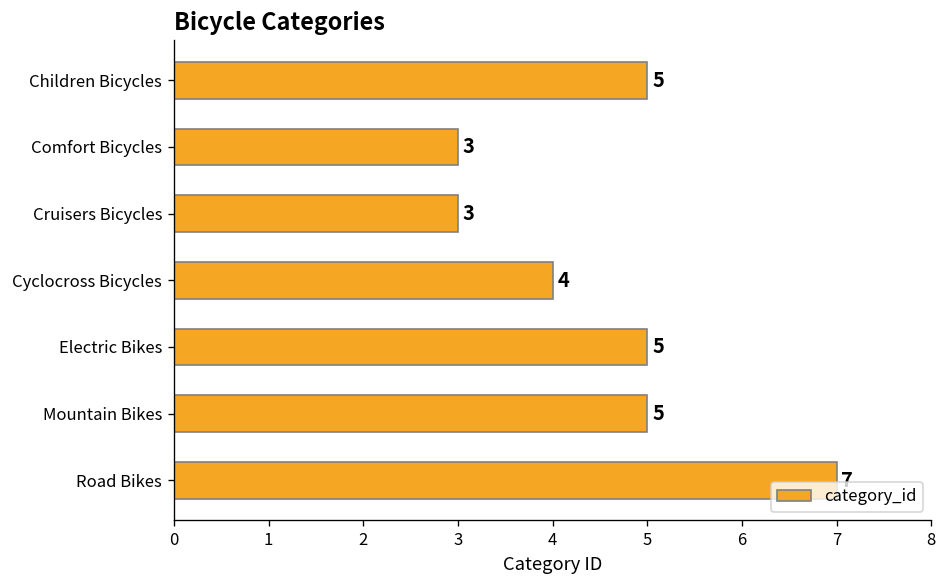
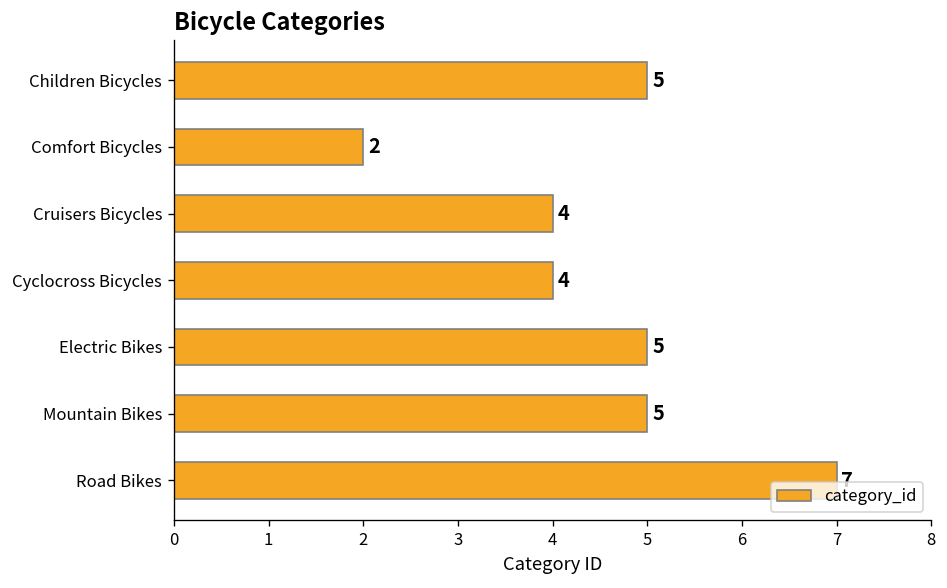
  {
    "Children Bicycles": 5,
-   "Comfort Bicycles": 3,
-   "Cruisers Bicycles": 3,
+   "Comfort Bicycles": 2,
+   "Cruisers Bicycles": 4,
    "Cyclocross Bicycles": 4,
    "Electric Bikes": 5,
    "Mountain Bikes": 5
  }
